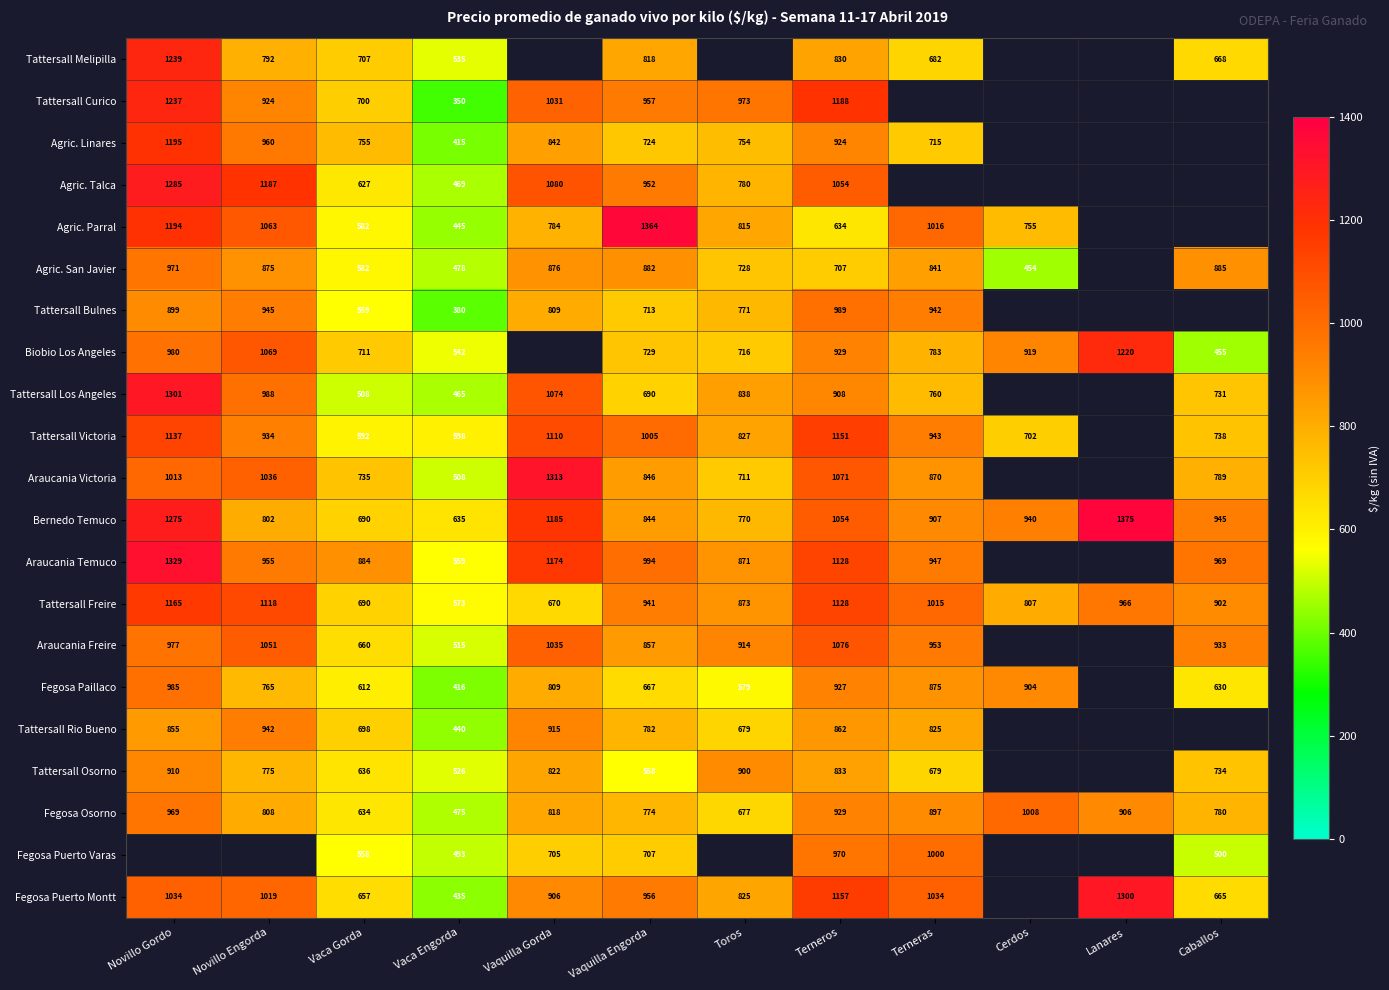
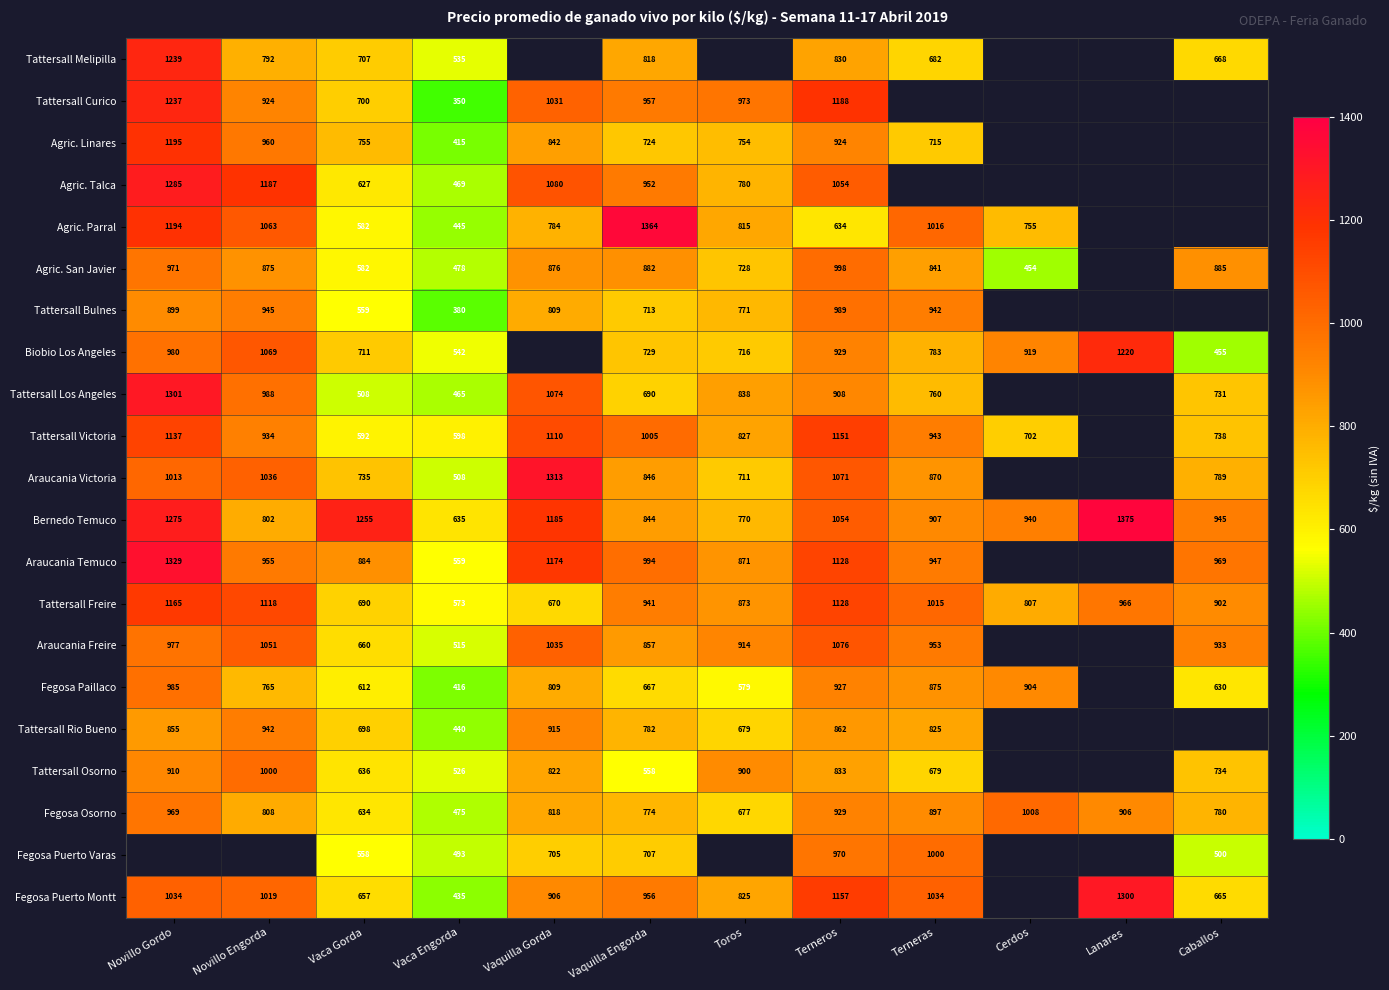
  {
    "Agric. San Javier": {
      "Novillo Gordo": 971,
      "Novillo Engorda": 875,
      "Vaca Gorda": 582,
      "Vaca Engorda": 478,
      "Vaquilla Gorda": 876,
      "Vaquilla Engorda": 882,
      "Toros": 728,
-     "Terneros": 707,
+     "Terneros": 998,
      "Terneras": 841,
      "Cerdos": 454,
      "Caballos": 885
    },
    "Bernedo Temuco": {
      "Novillo Gordo": 1275,
      "Novillo Engorda": 802,
-     "Vaca Gorda": 690,
+     "Vaca Gorda": 1255,
      "Vaca Engorda": 635,
      "Vaquilla Gorda": 1185,
      "Vaquilla Engorda": 844,
      "Toros": 770,
      "Terneros": 1054,
      "Terneras": 907,
      "Cerdos": 940,
      "Lanares": 1375,
      "Caballos": 945
    },
    "Tattersall Osorno": {
      "Novillo Gordo": 910,
-     "Novillo Engorda": 775,
+     "Novillo Engorda": 1000,
      "Vaca Gorda": 636,
      "Vaca Engorda": 526,
      "Vaquilla Gorda": 822,
      "Vaquilla Engorda": 558,
      "Toros": 900,
      "Terneros": 833,
      "Terneras": 679,
      "Caballos": 734
    }
  }
